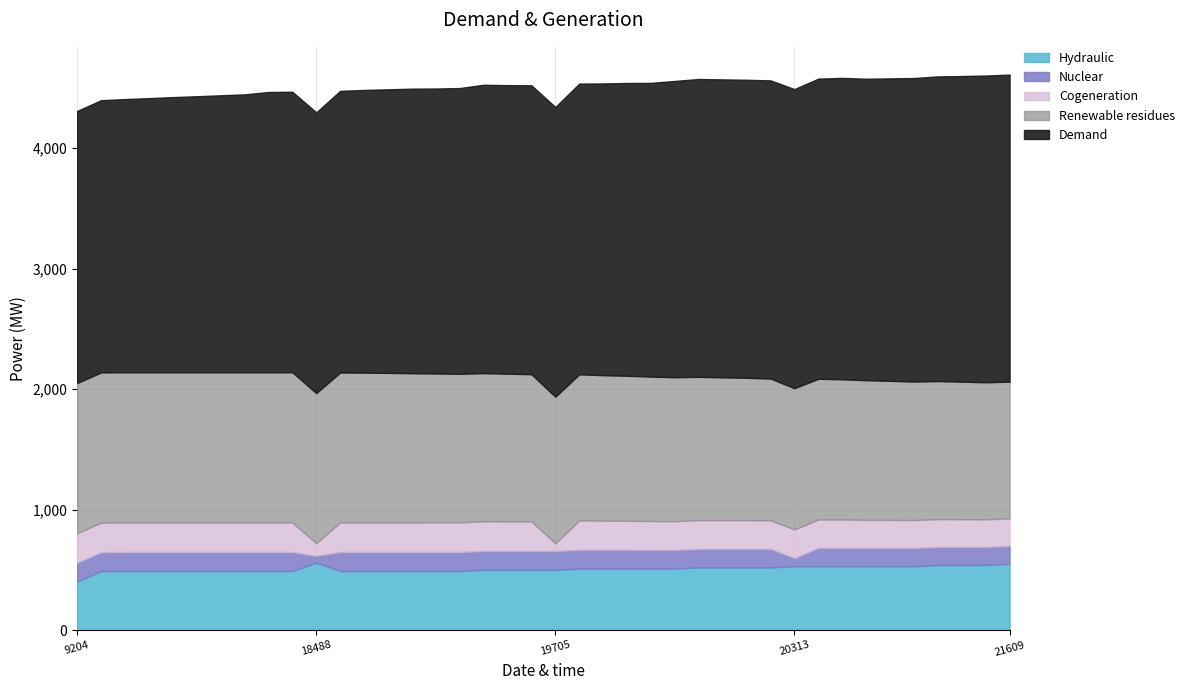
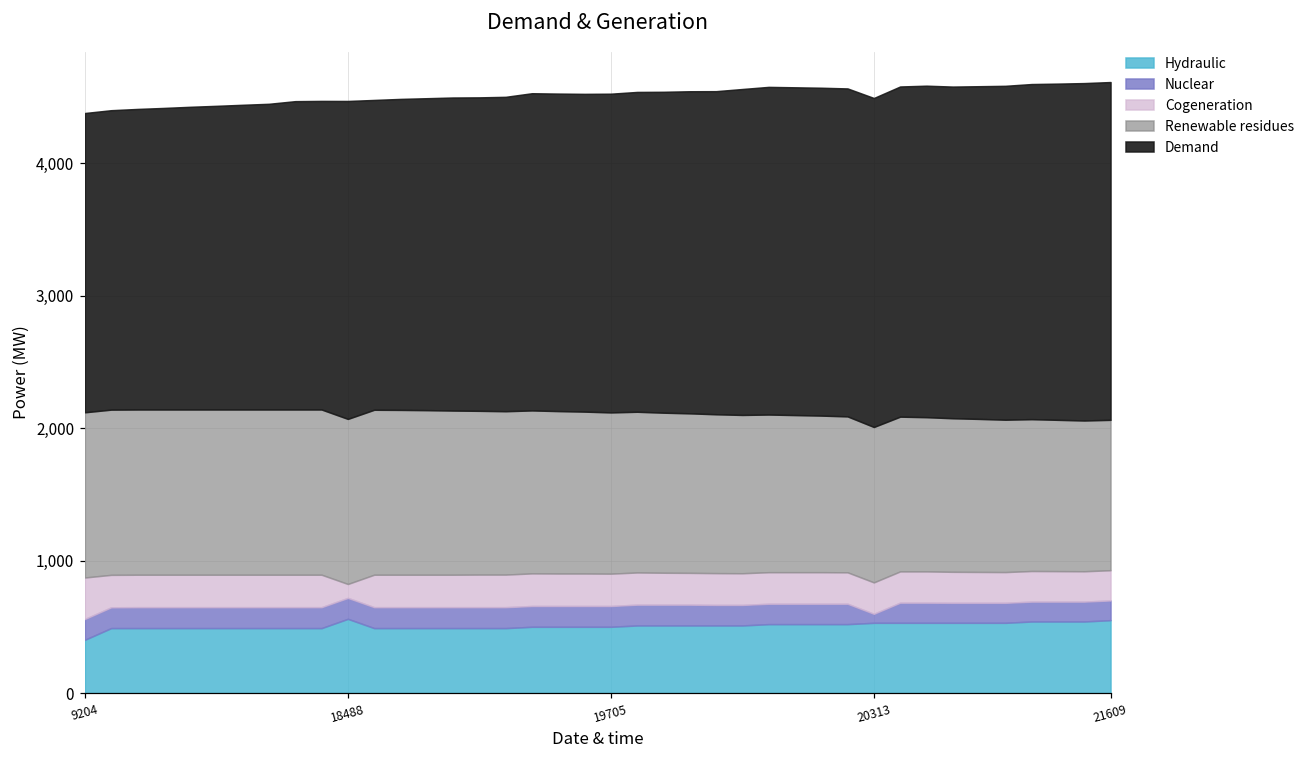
  {
    "Hydraulic": {
      "9204": "400",
      "18488": "560",
      "19705": "500",
      "20313": "530",
      "21609": "550"
    },
    "Nuclear": {
      "9204": "160",
-     "18488": "60",
+     "18488": "160",
      "19705": "160",
      "20313": "70",
      "21609": "150"
    },
    "Cogeneration": {
-     "9204": "250",
+     "9204": "310",
      "18488": "110",
-     "19705": "60",
+     "19705": "240",
      "20313": "240",
      "21609": "230"
    },
    "Renewable residues": {
      "9204": "1,250",
      "18488": "1,250",
      "19705": "1,220",
      "20313": "1,170",
      "21609": "1,140"
    },
    "Demand": {
      "9204": "2,260",
-     "18488": "2,330",
+     "18488": "2,400",
      "19705": "2,410",
      "20313": "2,480",
      "21609": "2,550"
    }
  }
